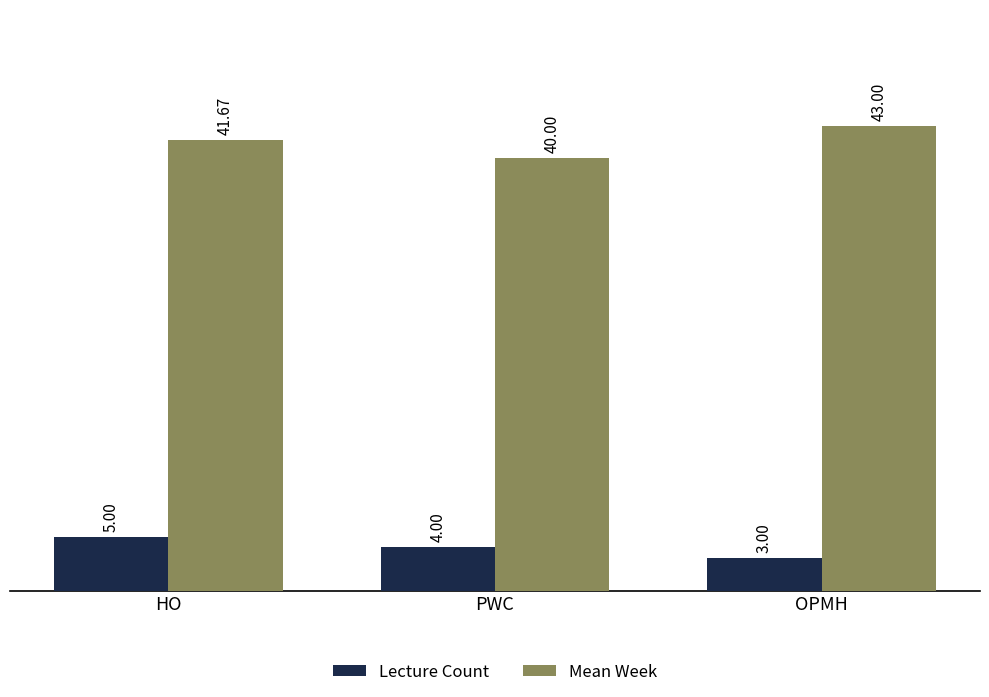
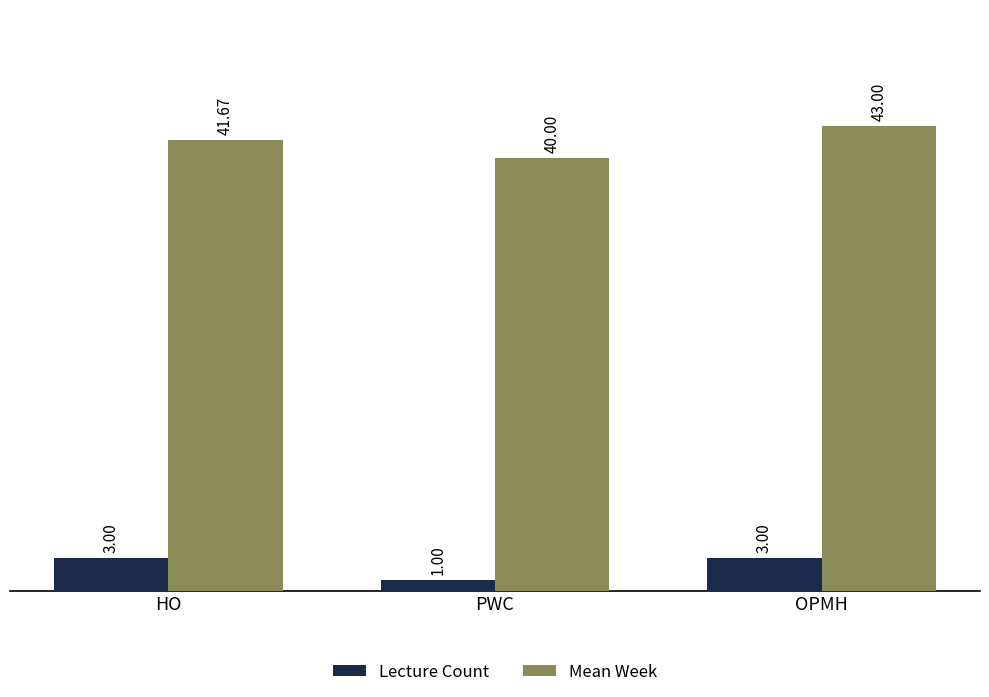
  {
    "Lecture Count": {
-     "HO": 5.00,
-     "PWC": 4.00,
+     "HO": 3.00,
+     "PWC": 1.00,
      "OPMH": 3.00
    },
    "Mean Week": {
      "HO": 41.67,
      "PWC": 40.00,
      "OPMH": 43.00
    }
  }
